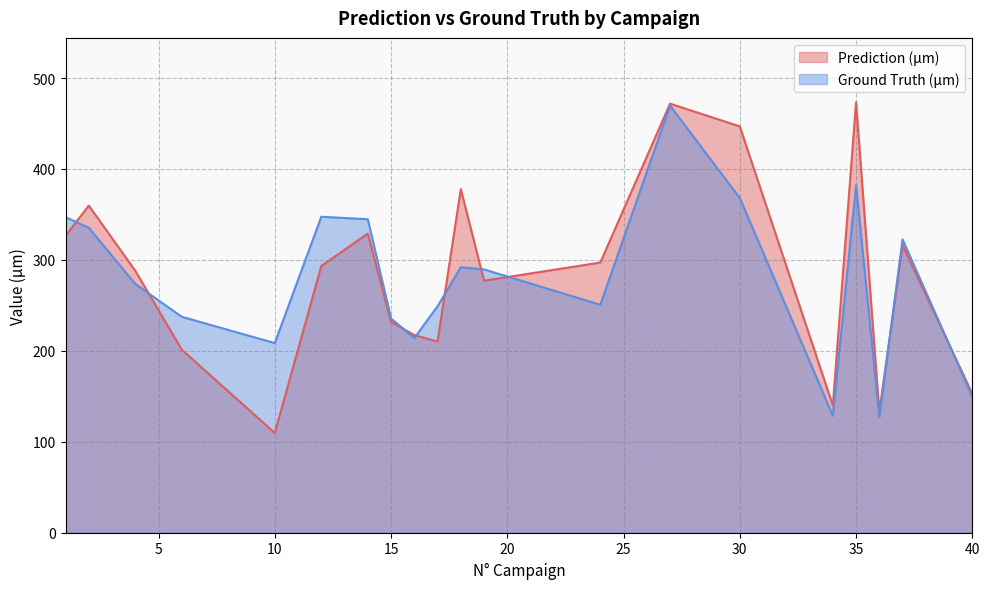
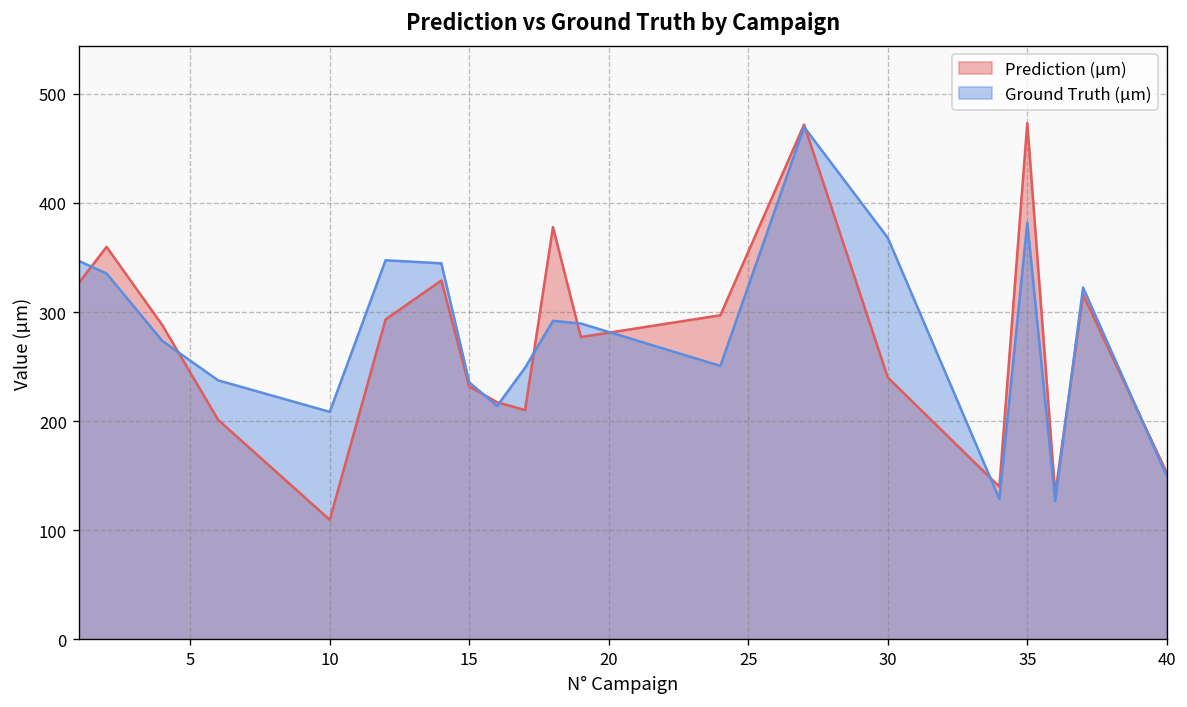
  {
    "Prediction (µm)": {
      "10": 110,
      "15": 230,
-     "30": 450,
+     "30": 240,
      "35": 470,
      "40": 150
    },
    "Ground Truth (µm)": {
      "10": 210,
      "15": 240,
      "30": 370,
      "35": 380,
      "40": 150
    }
  }
